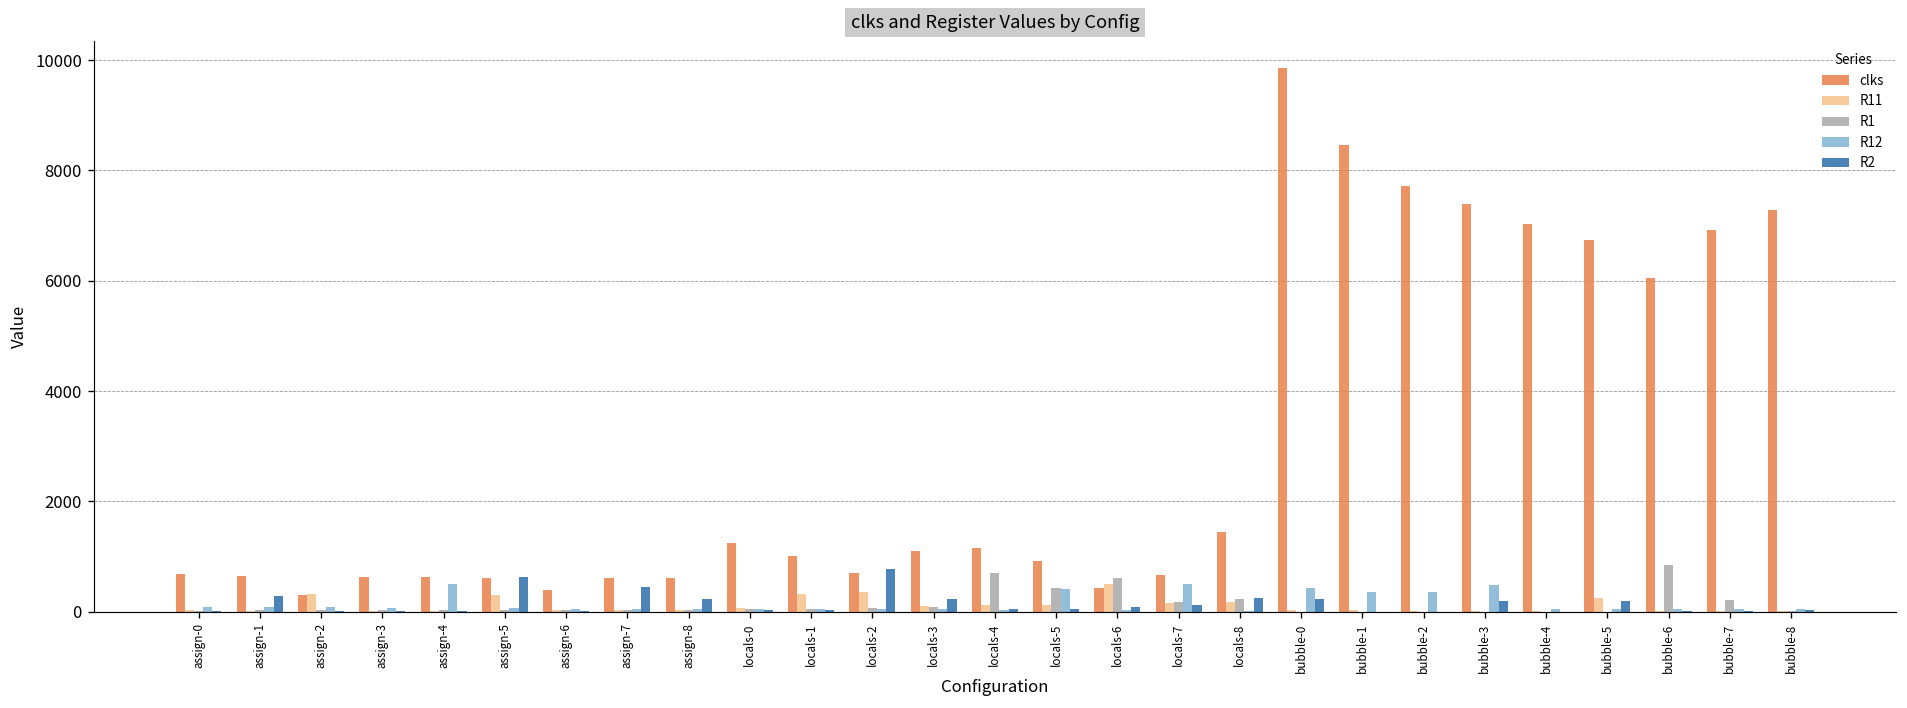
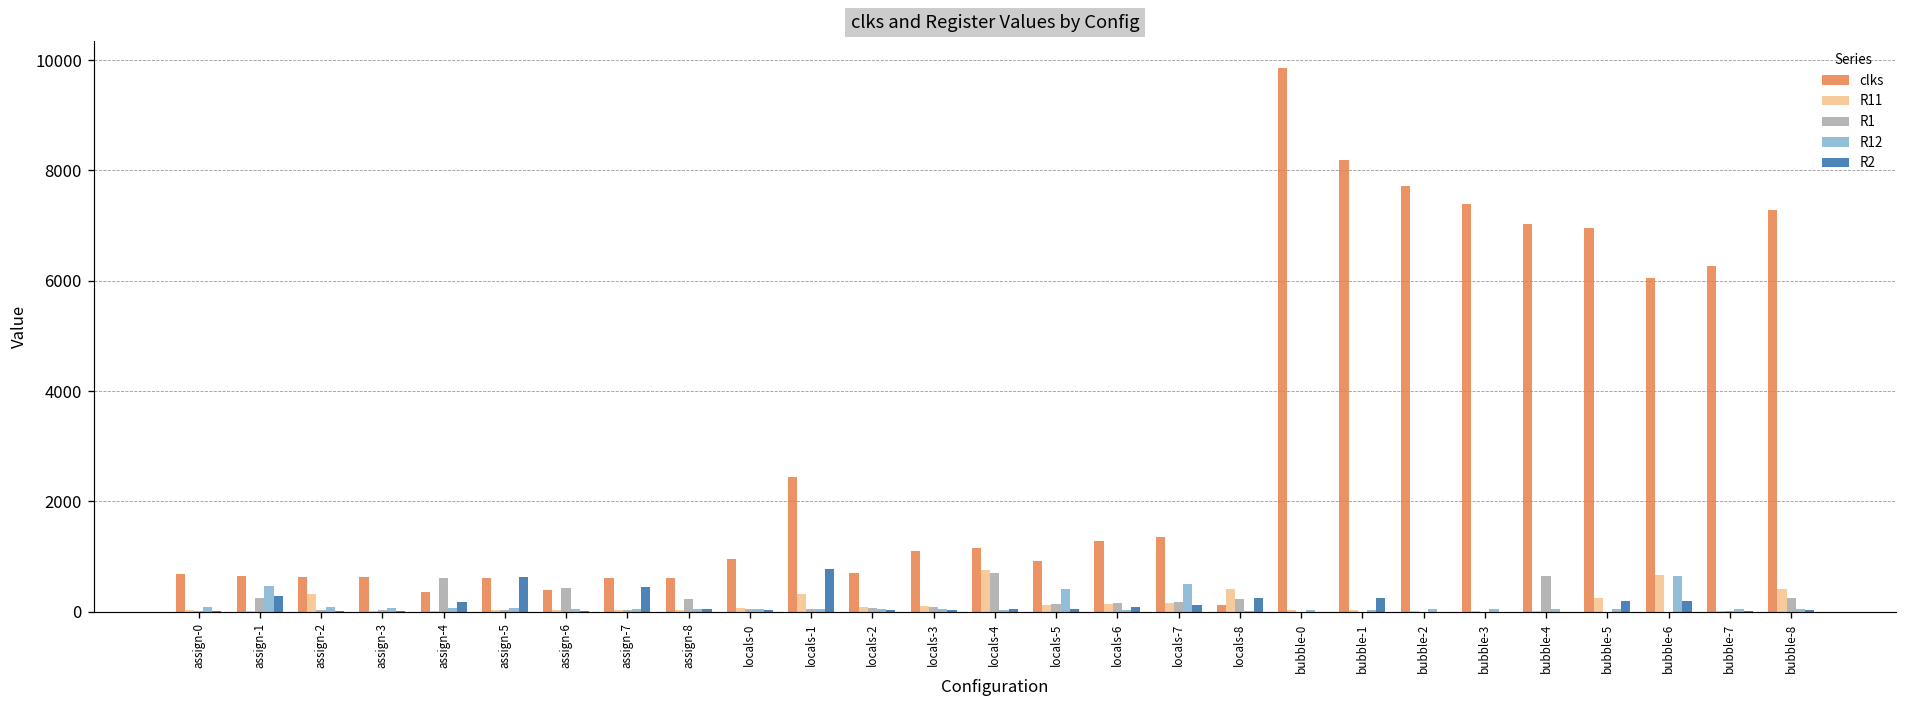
  {
    "clks": {
      "assign-0": 700,
      "assign-1": 600,
-     "assign-2": 300,
+     "assign-2": 600,
      "assign-3": 600,
-     "assign-4": 600,
+     "assign-4": 400,
      "assign-5": 600,
      "assign-6": 400,
      "assign-7": 600,
      "assign-8": 600,
-     "locals-0": 1200,
-     "locals-1": 1000,
+     "locals-0": 1000,
+     "locals-1": 2400,
      "locals-2": 700,
      "locals-3": 1100,
      "locals-4": 1200,
      "locals-5": 900,
-     "locals-6": 400,
-     "locals-7": 700,
-     "locals-8": 1400,
+     "locals-6": 1300,
+     "locals-7": 1400,
+     "locals-8": 100,
      "bubble-0": 9900,
-     "bubble-1": 8500,
+     "bubble-1": 8200,
      "bubble-2": 7700,
      "bubble-3": 7400,
      "bubble-4": 7000,
-     "bubble-5": 6700,
+     "bubble-5": 6900,
      "bubble-6": 6000,
-     "bubble-7": 6900,
+     "bubble-7": 6300,
      "bubble-8": 7300
    },
    "R11": {
      "assign-2": 300,
-     "assign-5": 300,
+     "assign-5": 0,
      "locals-0": 100,
      "locals-1": 300,
-     "locals-2": 400,
+     "locals-2": 100,
      "locals-3": 100,
-     "locals-4": 100,
+     "locals-4": 800,
      "locals-5": 100,
-     "locals-6": 500,
+     "locals-6": 100,
      "locals-7": 200,
-     "locals-8": 200,
+     "locals-8": 400,
      "bubble-5": 300,
-     "bubble-6": 0,
-     "bubble-8": 0
+     "bubble-6": 700,
+     "bubble-8": 400
    },
    "R1": {
-     "assign-1": 0,
-     "assign-4": 0,
-     "assign-6": 0,
-     "assign-8": 0,
+     "assign-1": 200,
+     "assign-4": 600,
+     "assign-6": 400,
+     "assign-8": 200,
      "locals-2": 100,
      "locals-3": 100,
      "locals-4": 700,
-     "locals-5": 400,
-     "locals-6": 600,
+     "locals-5": 100,
+     "locals-6": 200,
      "locals-7": 200,
      "locals-8": 200,
-     "bubble-4": 0,
-     "bubble-6": 900,
-     "bubble-7": 200,
-     "bubble-8": 0
+     "bubble-4": 600,
+     "bubble-6": 0,
+     "bubble-7": 0,
+     "bubble-8": 200
    },
    "R12": {
      "assign-0": 100,
-     "assign-1": 100,
+     "assign-1": 500,
      "assign-2": 100,
      "assign-3": 100,
-     "assign-4": 500,
+     "assign-4": 100,
      "assign-5": 100,
      "assign-6": 100,
      "locals-0": 100,
      "locals-5": 400,
      "locals-7": 500,
-     "bubble-0": 400,
-     "bubble-1": 400,
-     "bubble-2": 400,
-     "bubble-3": 500,
-     "bubble-6": 0
+     "bubble-0": 0,
+     "bubble-1": 0,
+     "bubble-2": 0,
+     "bubble-3": 0,
+     "bubble-6": 600
    },
    "R2": {
      "assign-1": 300,
-     "assign-4": 0,
+     "assign-4": 200,
      "assign-5": 600,
      "assign-7": 400,
-     "assign-8": 200,
-     "locals-1": 0,
-     "locals-2": 800,
-     "locals-3": 200,
+     "assign-8": 0,
+     "locals-1": 800,
+     "locals-2": 0,
+     "locals-3": 0,
      "locals-6": 100,
      "locals-7": 100,
      "locals-8": 200,
-     "bubble-0": 200,
-     "bubble-1": 0,
+     "bubble-0": 0,
+     "bubble-1": 200,
      "bubble-2": 0,
-     "bubble-3": 200,
+     "bubble-3": 0,
      "bubble-4": 0,
      "bubble-5": 200,
-     "bubble-6": 0
+     "bubble-6": 200
    }
  }
